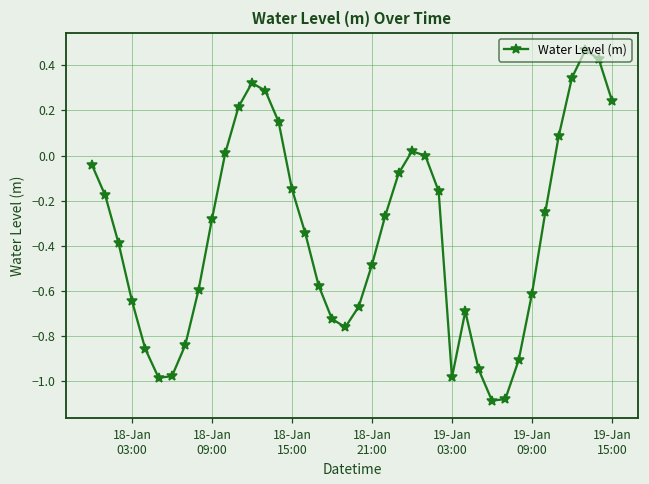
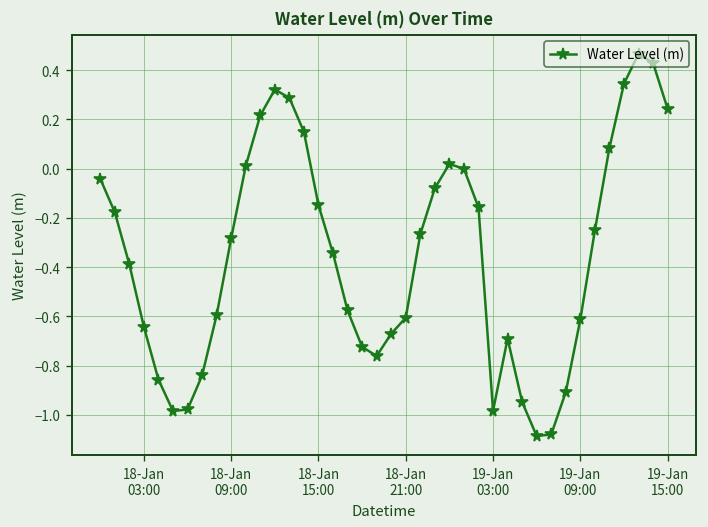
  {
    "18-Jan 03:00": -0.64,
    "18-Jan 09:00": -0.28,
    "18-Jan 15:00": -0.15,
-   "18-Jan 21:00": -0.48,
+   "18-Jan 21:00": -0.61,
    "19-Jan 03:00": -0.98,
    "19-Jan 09:00": -0.61,
    "19-Jan 15:00": 0.24
  }
